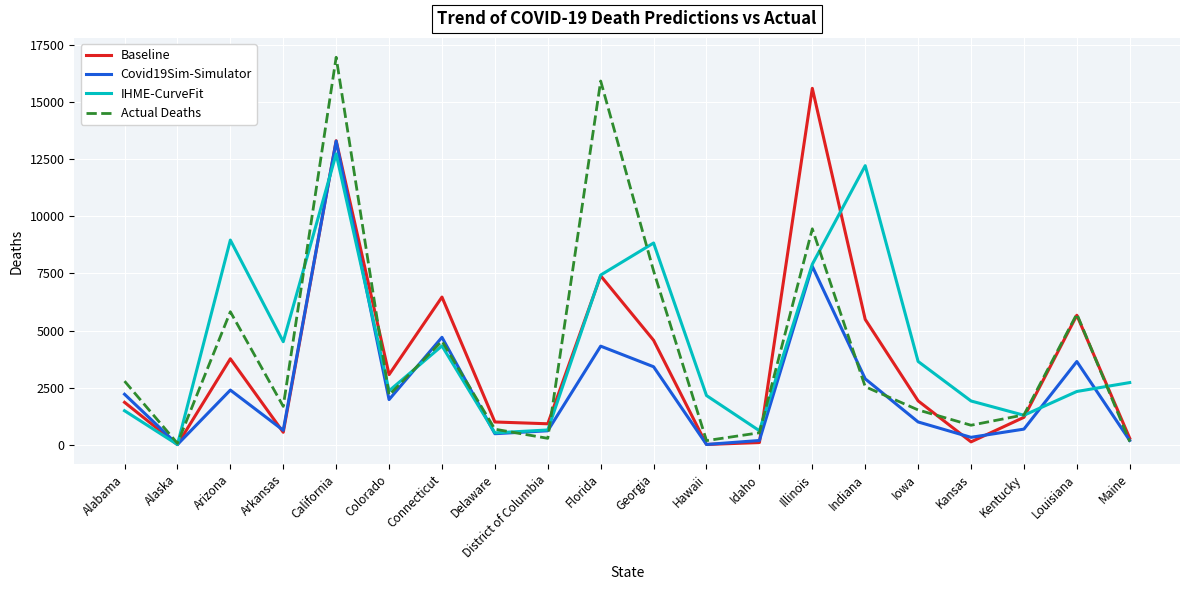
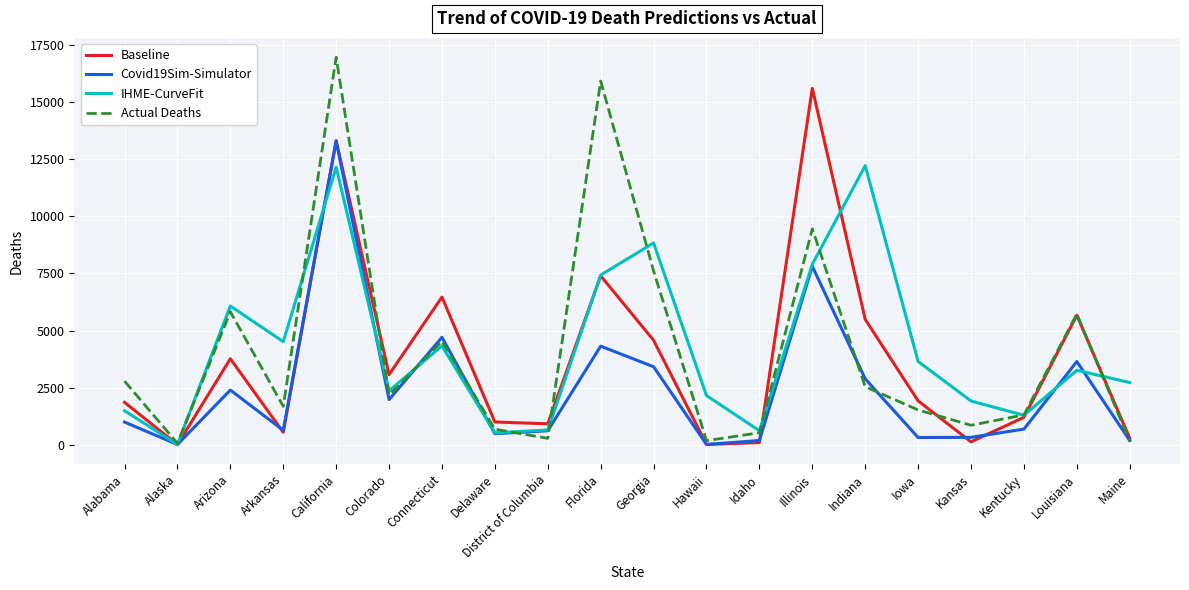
  {
    "Baseline": {
      "Alabama": 1900,
      "Arizona": 3800,
      "Colorado": 3100,
      "Connecticut": 6500,
      "Delaware": 1000,
      "District of Columbia": 900,
      "Georgia": 4600,
      "Illinois": 15600,
      "Indiana": 5500,
      "Iowa": 1900,
      "Kansas": 100
    },
    "Covid19Sim-Simulator": {
-     "Alabama": 2200,
+     "Alabama": 1000,
      "Arizona": 2400,
      "Colorado": 2000,
      "Connecticut": 4700,
      "Florida": 4300,
      "Georgia": 3400,
      "Indiana": 2900,
-     "Iowa": 1000,
+     "Iowa": 300,
      "Kansas": 300,
      "Kentucky": 700,
      "Louisiana": 3600
    },
    "IHME-CurveFit": {
      "Alabama": 1500,
-     "Arizona": 9000,
+     "Arizona": 6100,
      "Arkansas": 4500,
-     "California": 12700,
+     "California": 12100,
      "Colorado": 2400,
      "Connecticut": 4300,
      "Georgia": 8800,
      "Hawaii": 2200,
      "Indiana": 12200,
      "Iowa": 3600,
      "Kansas": 1900,
-     "Louisiana": 2300,
+     "Louisiana": 3300,
      "Maine": 2700
    },
    "Actual Deaths": {
      "Alabama": 2800,
      "Arizona": 5800,
      "Arkansas": 1700,
      "California": 17000,
      "Colorado": 2200,
      "Connecticut": 4500,
      "Delaware": 700,
      "District of Columbia": 300,
      "Florida": 15900,
      "Georgia": 7600,
      "Hawaii": 200,
      "Illinois": 9500,
      "Indiana": 2500,
      "Iowa": 1500,
      "Kansas": 900
    }
  }
